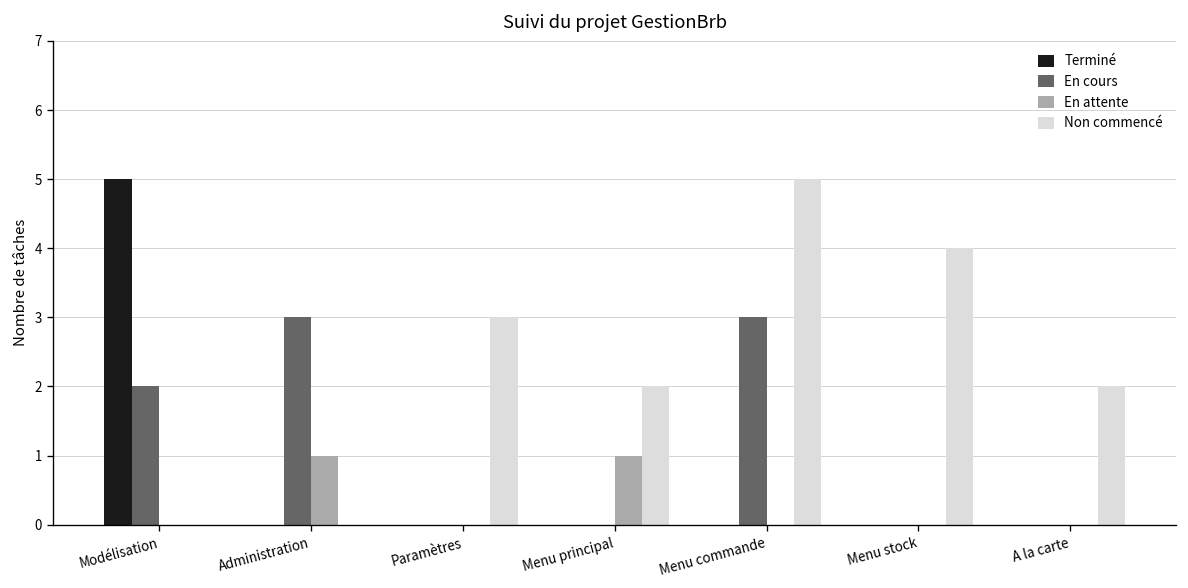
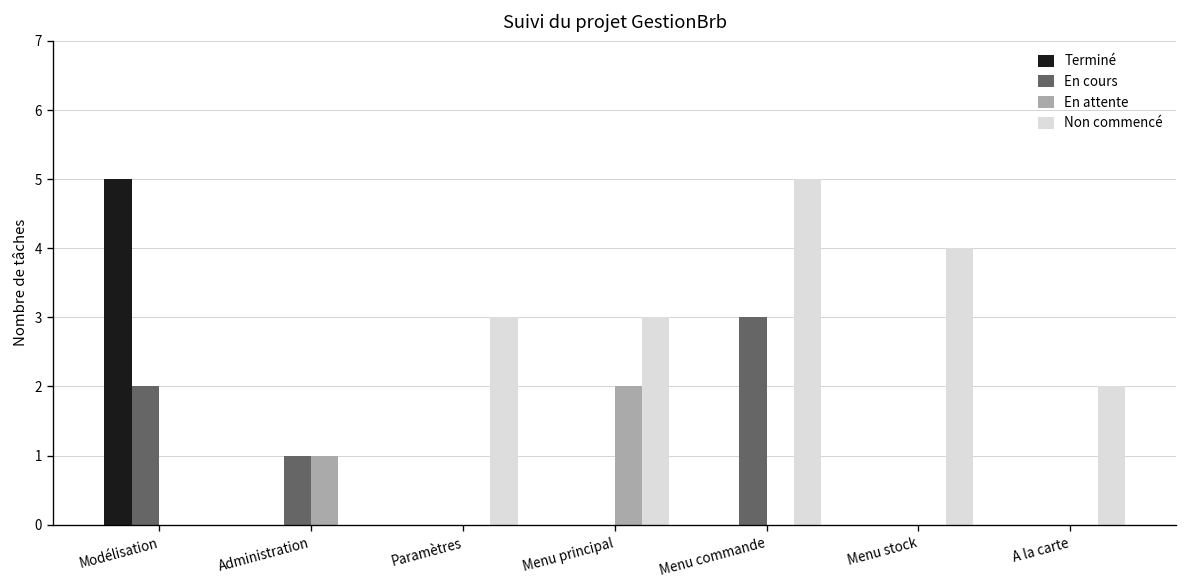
  {
    "Terminé": {
      "Modélisation": 5,
      "Administration": 0,
      "Paramètres": 0,
      "Menu principal": 0,
      "Menu commande": 0,
      "Menu stock": 0,
      "A la carte": 0
    },
    "En cours": {
      "Modélisation": 2,
-     "Administration": 3,
+     "Administration": 1,
      "Paramètres": 0,
      "Menu principal": 0,
      "Menu commande": 3,
      "Menu stock": 0,
      "A la carte": 0
    },
    "En attente": {
      "Modélisation": 0,
      "Administration": 1,
      "Paramètres": 0,
-     "Menu principal": 1,
+     "Menu principal": 2,
      "Menu commande": 0,
      "Menu stock": 0,
      "A la carte": 0
    },
    "Non commencé": {
      "Modélisation": 0,
      "Administration": 0,
      "Paramètres": 3,
-     "Menu principal": 2,
+     "Menu principal": 3,
      "Menu commande": 5,
      "Menu stock": 4,
      "A la carte": 2
    }
  }
